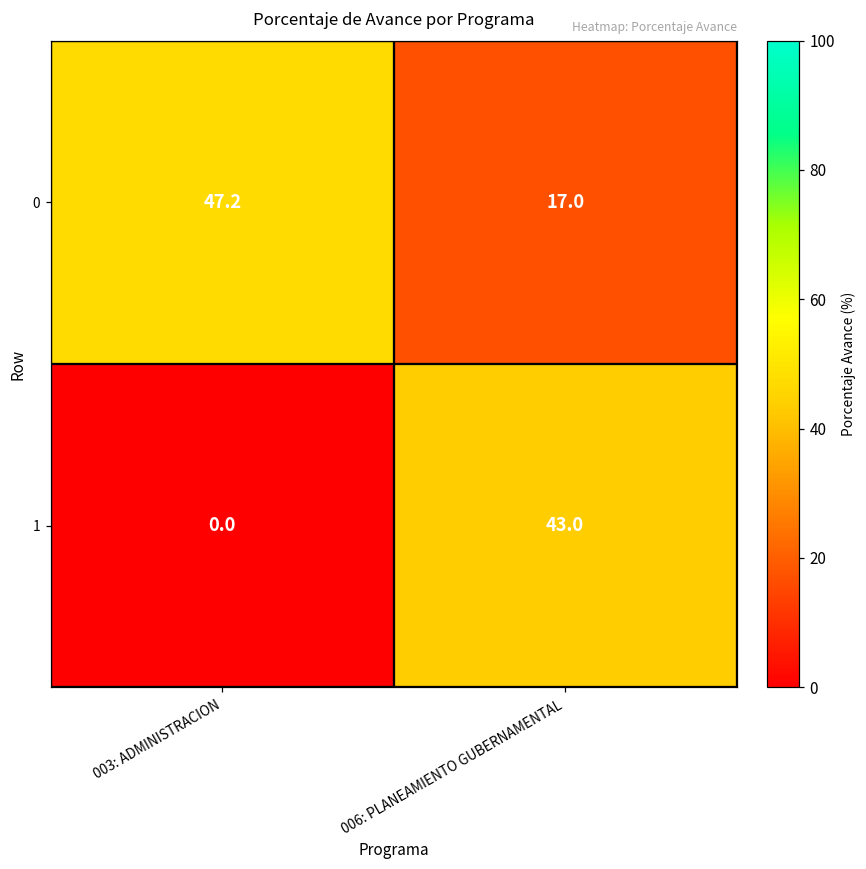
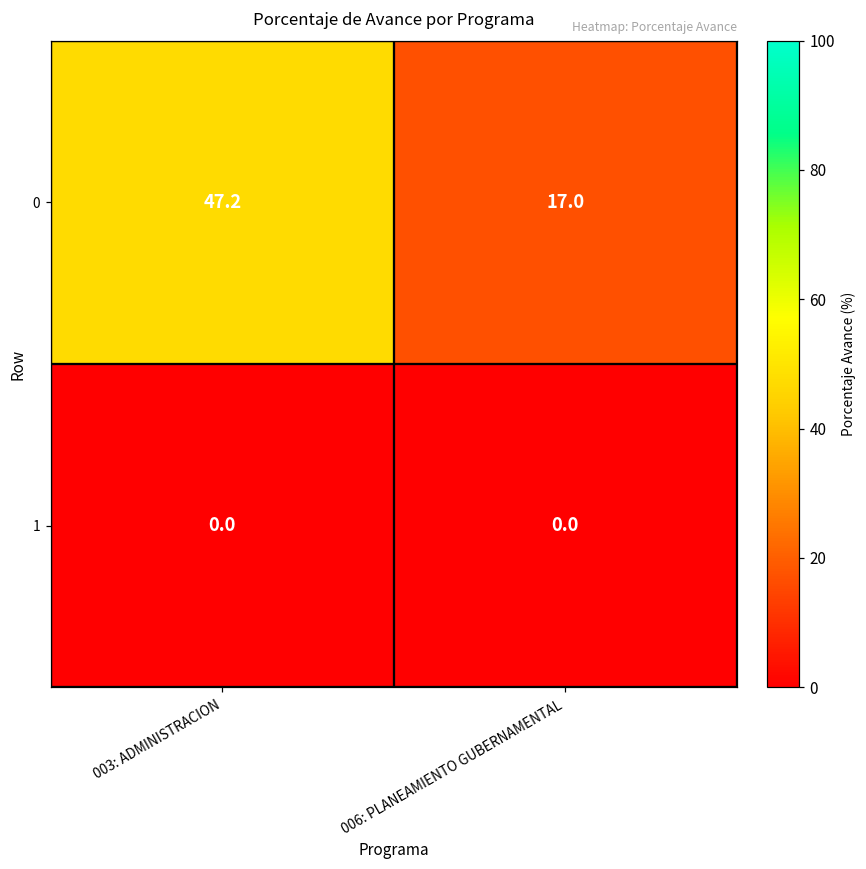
  {
    "0": {
      "003: ADMINISTRACION": 47.2,
      "006: PLANEAMIENTO GUBERNAMENTAL": 17.0
    },
    "1": {
      "003: ADMINISTRACION": 0.0,
-     "006: PLANEAMIENTO GUBERNAMENTAL": 43.0
+     "006: PLANEAMIENTO GUBERNAMENTAL": 0.0
    }
  }
